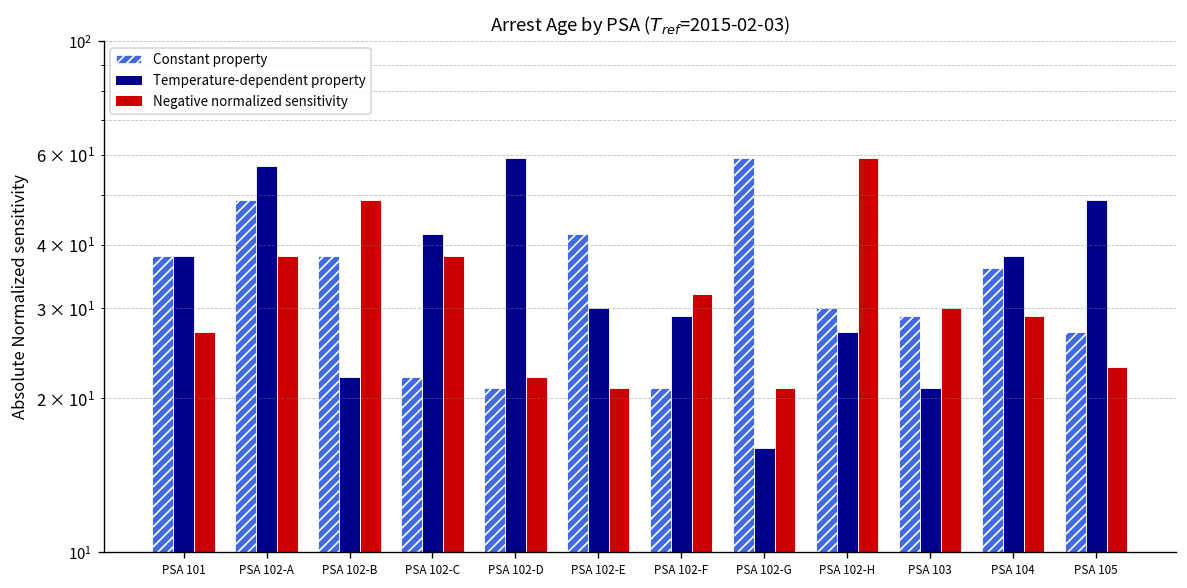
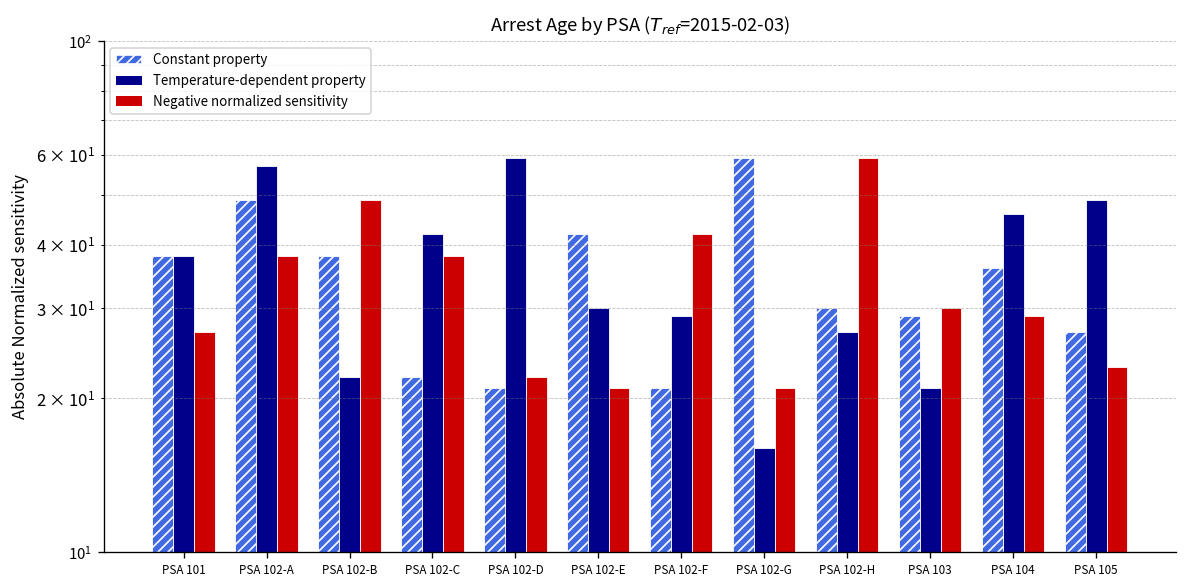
  {
    "Constant property": {
      "PSA 101": 38,
      "PSA 102-A": 49,
      "PSA 102-B": 38,
      "PSA 102-C": 22,
      "PSA 102-D": 21,
      "PSA 102-E": 42,
      "PSA 102-F": 21,
      "PSA 102-G": 59,
      "PSA 102-H": 30,
      "PSA 103": 29,
      "PSA 104": 36,
      "PSA 105": 27
    },
    "Temperature-dependent property": {
      "PSA 101": 38,
      "PSA 102-A": 57,
      "PSA 102-B": 22,
      "PSA 102-C": 42,
      "PSA 102-D": 59,
      "PSA 102-E": 30,
      "PSA 102-F": 29,
      "PSA 102-G": 16,
      "PSA 102-H": 27,
      "PSA 103": 21,
-     "PSA 104": 38,
+     "PSA 104": 46,
      "PSA 105": 49
    },
    "Negative normalized sensitivity": {
      "PSA 101": 27,
      "PSA 102-A": 38,
      "PSA 102-B": 49,
      "PSA 102-C": 38,
      "PSA 102-D": 22,
      "PSA 102-E": 21,
-     "PSA 102-F": 32,
+     "PSA 102-F": 42,
      "PSA 102-G": 21,
      "PSA 102-H": 59,
      "PSA 103": 30,
      "PSA 104": 29,
      "PSA 105": 23
    }
  }
